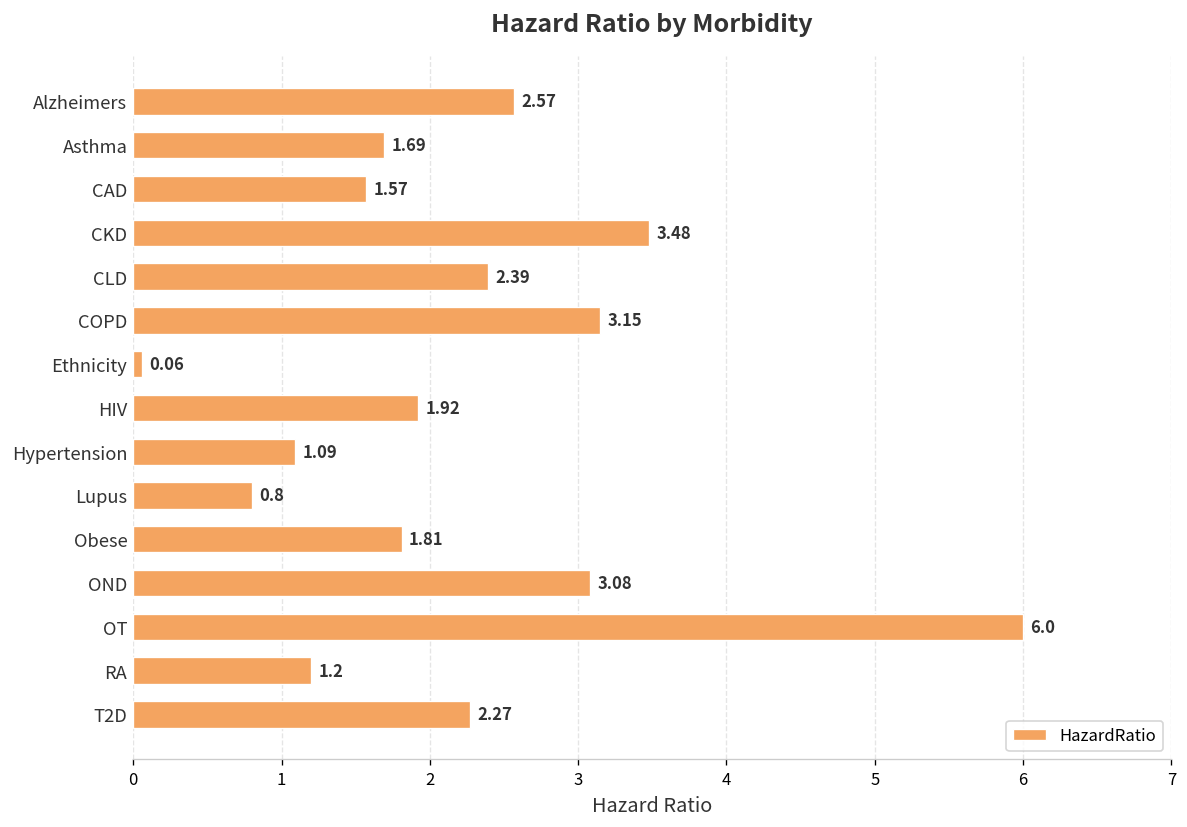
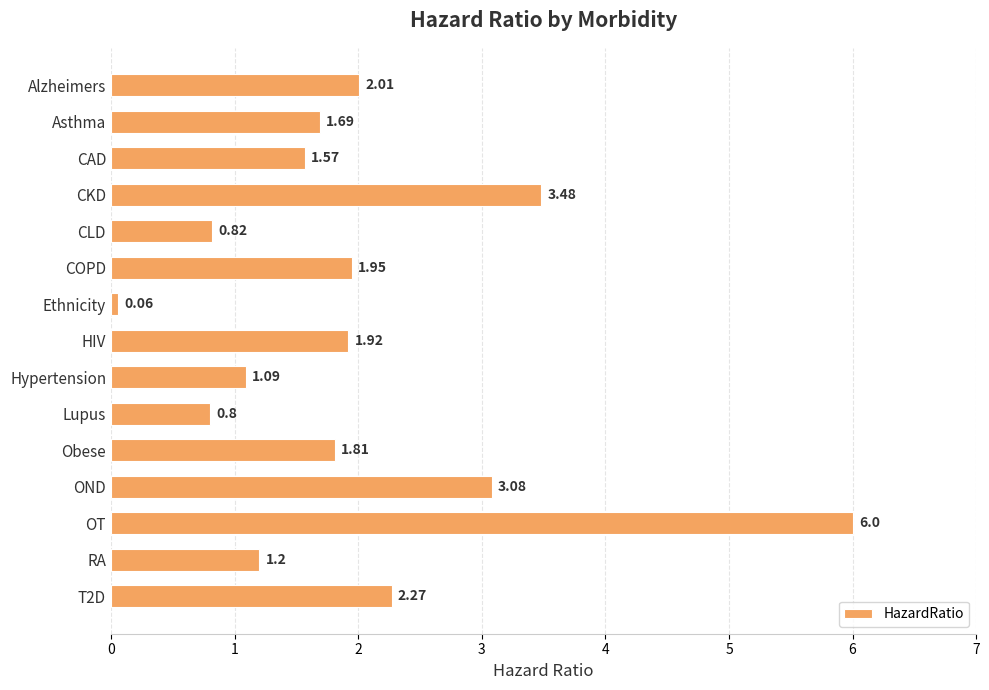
  {
-   "Alzheimers": 2.57,
+   "Alzheimers": 2.01,
    "Asthma": 1.69,
    "CAD": 1.57,
    "CKD": 3.48,
-   "CLD": 2.39,
-   "COPD": 3.15,
+   "CLD": 0.82,
+   "COPD": 1.95,
    "Ethnicity": 0.06,
    "HIV": 1.92,
    "Hypertension": 1.09,
    "Lupus": 0.8,
    "Obese": 1.81,
    "OND": 3.08,
    "OT": 6.0,
    "RA": 1.2,
    "T2D": 2.27
  }
